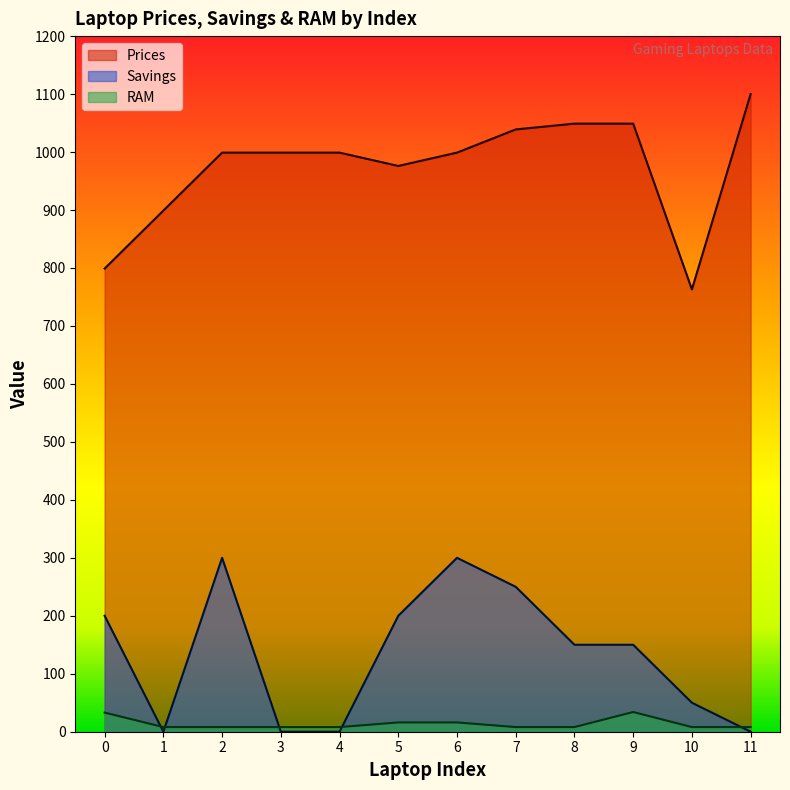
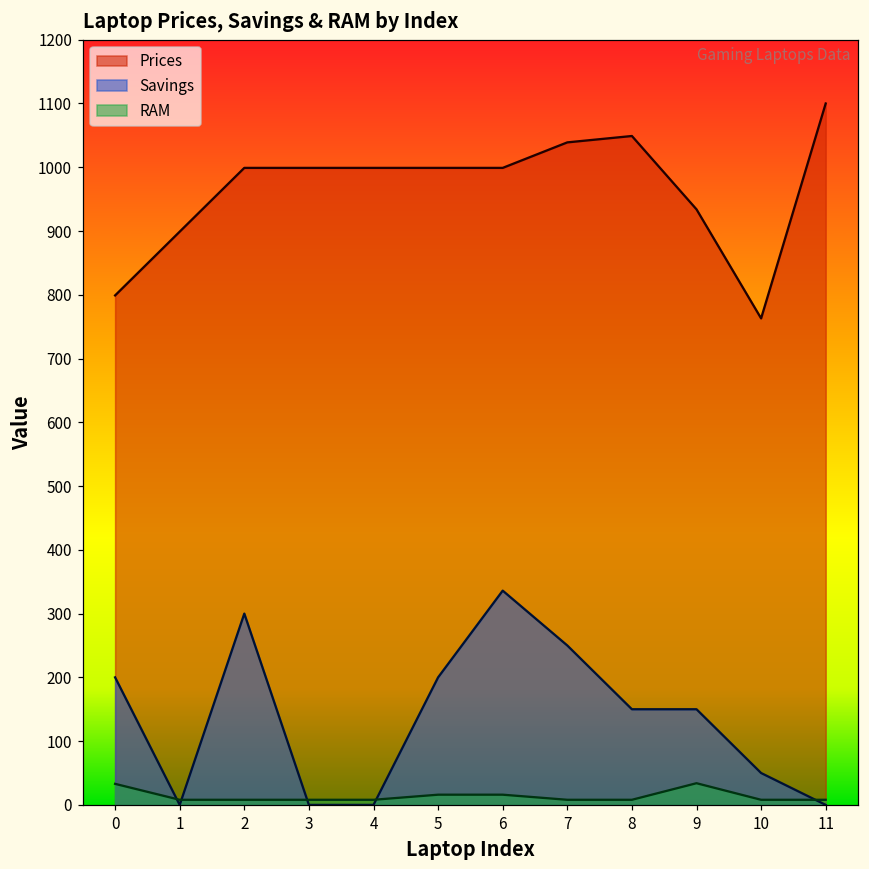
  {
    "Prices": {
      "0": 800,
      "1": 900,
      "2": 1000,
      "3": 1000,
      "4": 1000,
-     "5": 980,
+     "5": 1000,
      "6": 1000,
      "7": 1040,
      "8": 1050,
-     "9": 1050,
+     "9": 930,
      "10": 760,
      "11": 1100
    },
    "Savings": {
      "0": 200,
      "1": 0,
      "2": 300,
      "3": 0,
      "4": 0,
      "5": 200,
-     "6": 300,
+     "6": 340,
      "7": 250,
      "8": 150,
      "9": 150,
      "10": 50,
      "11": 0
    },
    "RAM": {
      "0": 30,
      "1": 10,
      "2": 10,
      "3": 10,
      "4": 10,
      "5": 20,
      "6": 20,
      "7": 10,
      "8": 10,
      "9": 30,
      "10": 10,
      "11": 10
    }
  }
